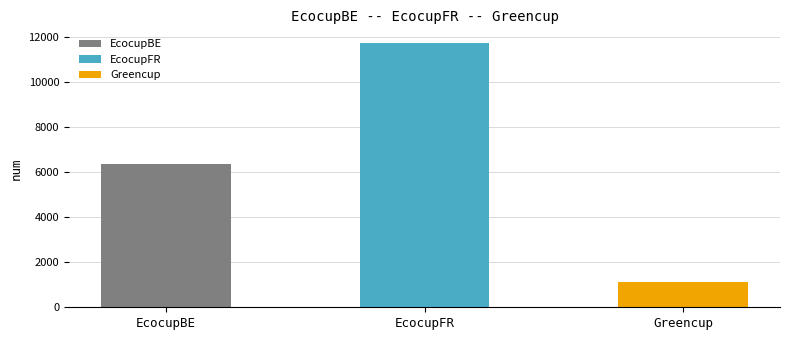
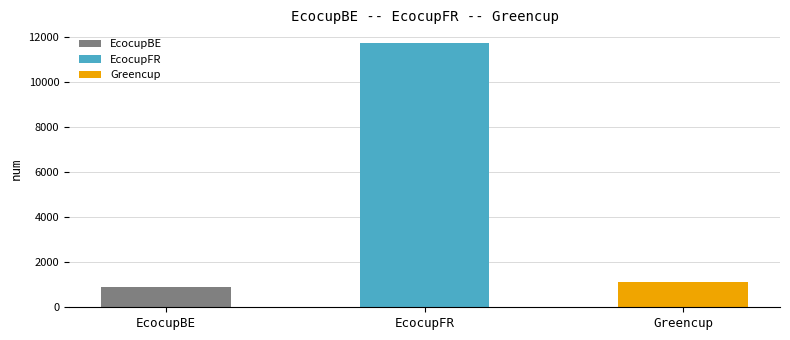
  {
-   "EcocupBE": 6400,
+   "EcocupBE": 900,
    "EcocupFR": 11800,
    "Greencup": 1100
  }
